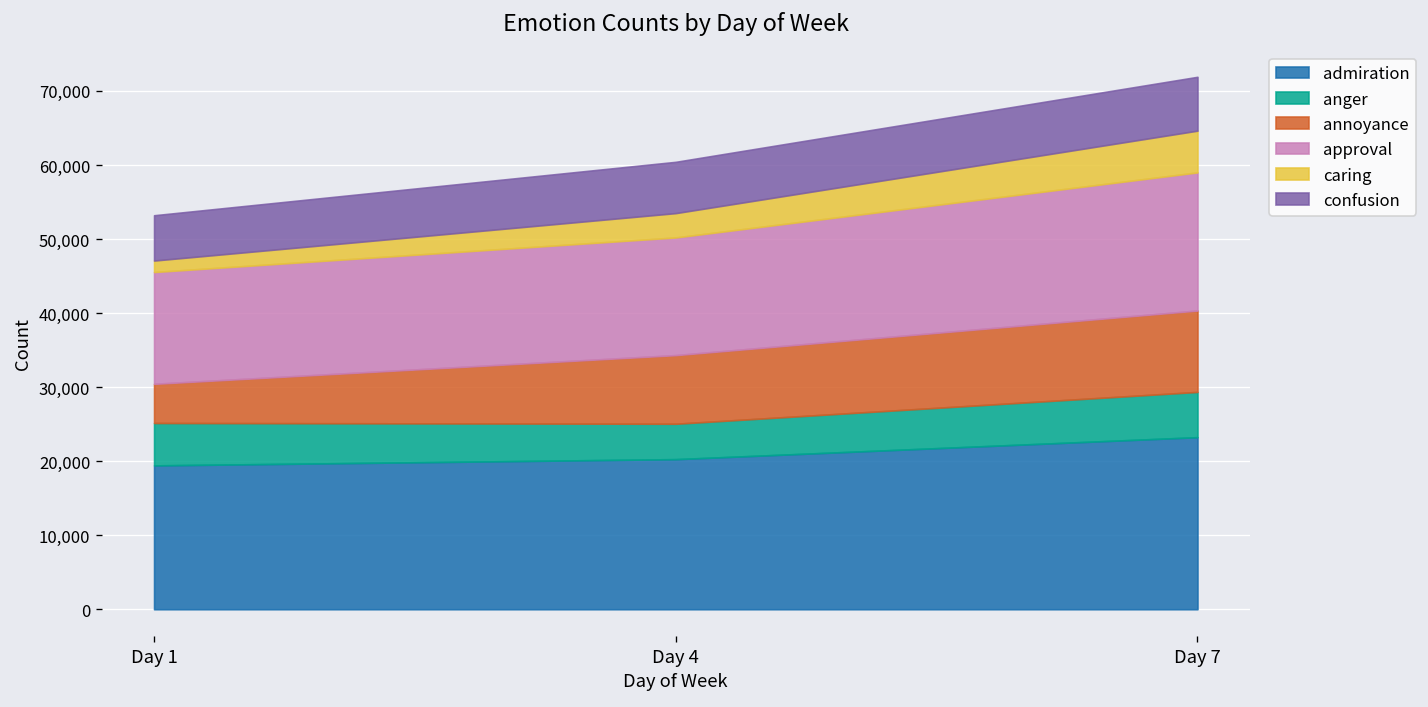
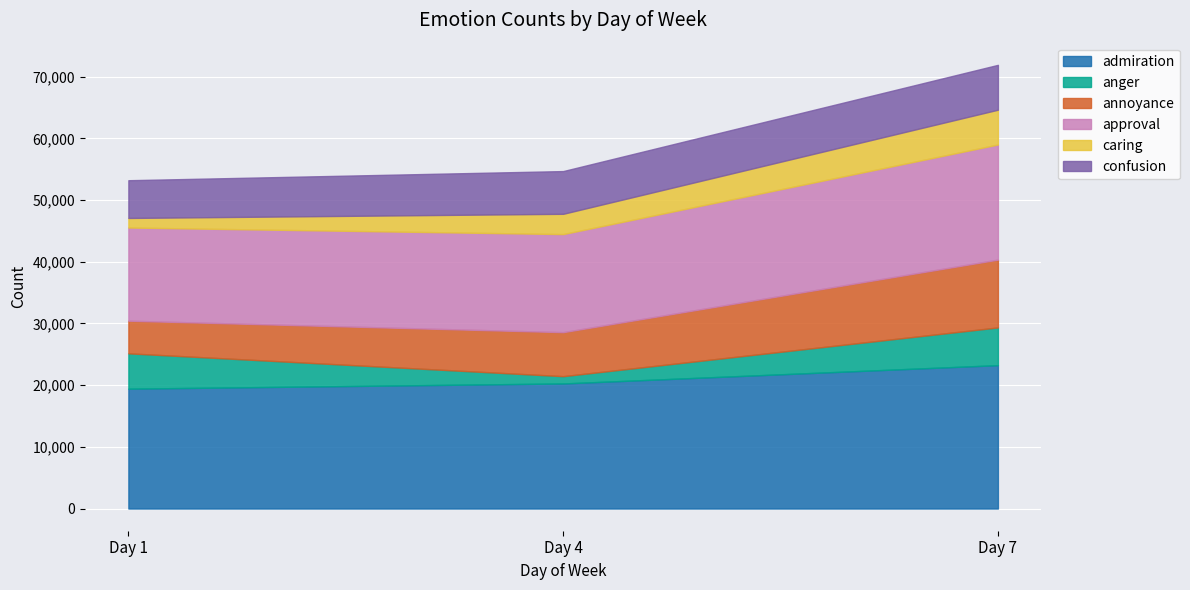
  {
    "admiration": {
      "Day 1": "19,000",
      "Day 4": "20,000",
      "Day 7": "23,000"
    },
    "anger": {
      "Day 1": "6,000",
-     "Day 4": "5,000",
+     "Day 4": "1,000",
      "Day 7": "6,000"
    },
    "annoyance": {
      "Day 1": "5,000",
-     "Day 4": "9,000",
+     "Day 4": "7,000",
      "Day 7": "11,000"
    },
    "approval": {
      "Day 1": "15,000",
      "Day 4": "16,000",
      "Day 7": "19,000"
    },
    "caring": {
      "Day 1": "2,000",
      "Day 4": "3,000",
      "Day 7": "6,000"
    },
    "confusion": {
      "Day 1": "6,000",
      "Day 4": "7,000",
      "Day 7": "7,000"
    }
  }
